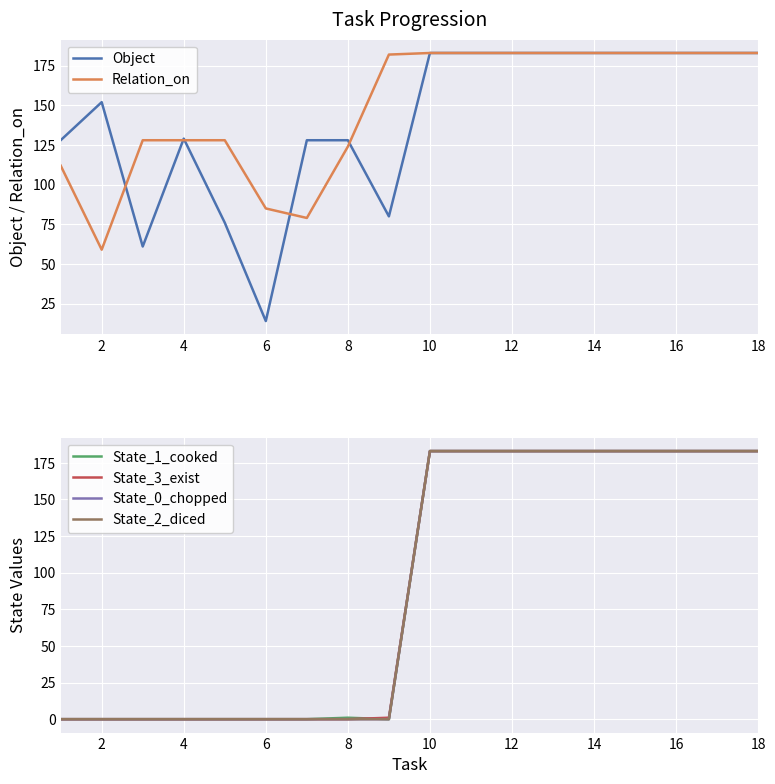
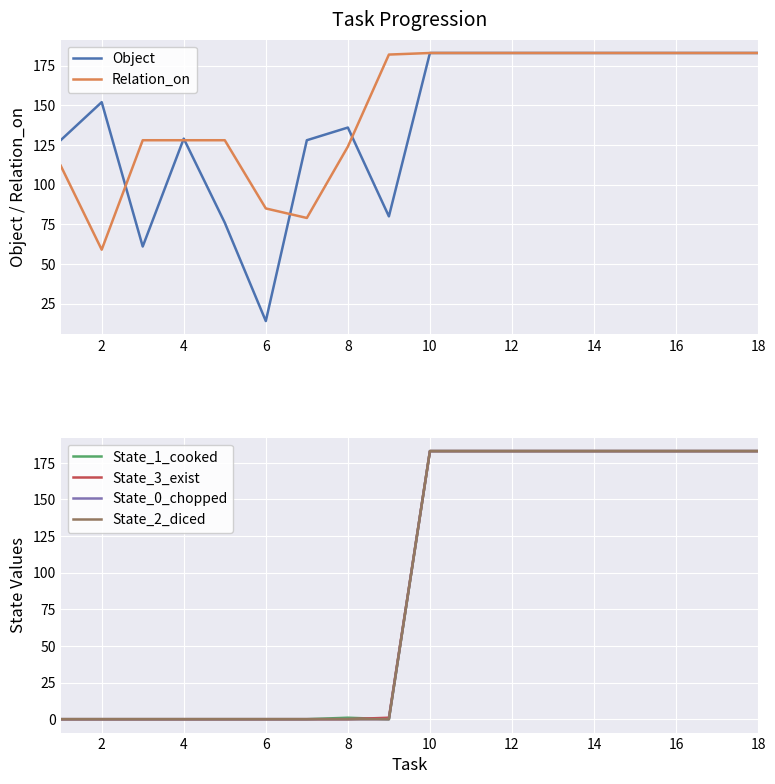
  {
    "Task Progression": {
      "Object": {
        "2": 152,
        "6": 14,
-       "8": 128
+       "8": 136
      },
      "Relation_on": {
        "2": 59,
        "6": 85,
        "8": 124
      }
    }
  }
